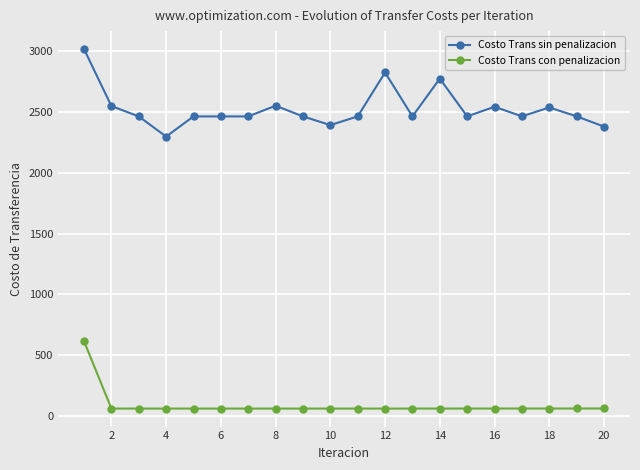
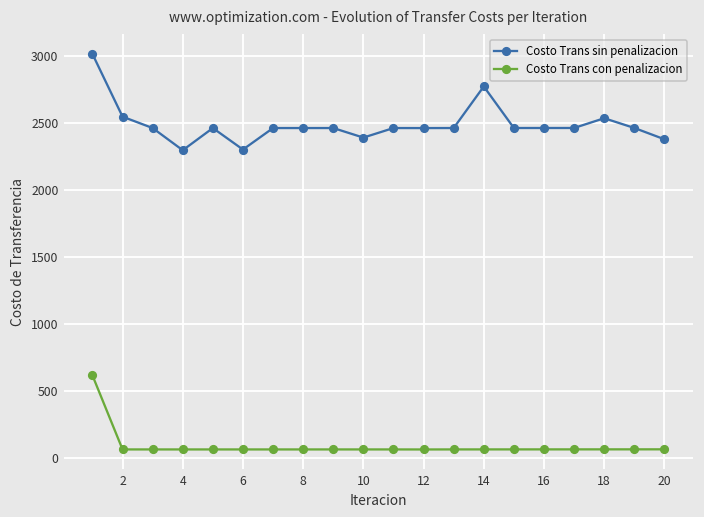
  {
    "Costo Trans sin penalizacion": {
      "2": 2550,
      "4": 2300,
-     "6": 2460,
-     "8": 2550,
+     "6": 2300,
+     "8": 2460,
      "10": 2390,
-     "12": 2820,
+     "12": 2460,
      "14": 2770,
-     "16": 2540,
+     "16": 2460,
      "18": 2540,
      "20": 2380
    },
    "Costo Trans con penalizacion": {
      "2": 60,
      "4": 60,
      "6": 60,
      "8": 60,
      "10": 60,
      "12": 60,
      "14": 60,
      "16": 60,
      "18": 60,
      "20": 60
    }
  }
